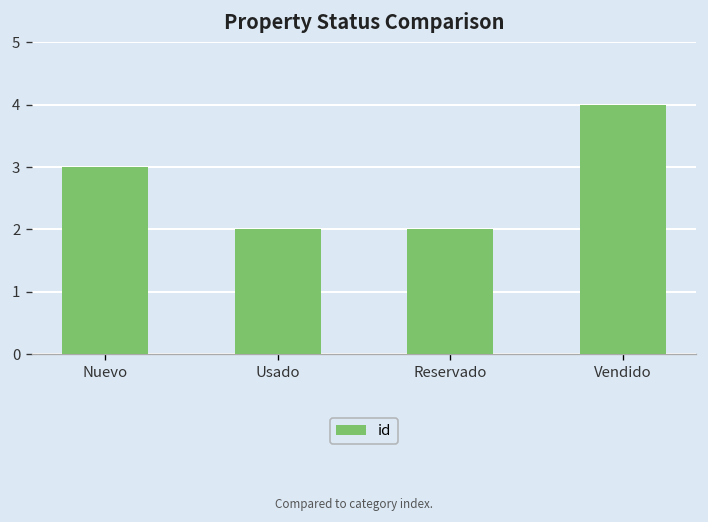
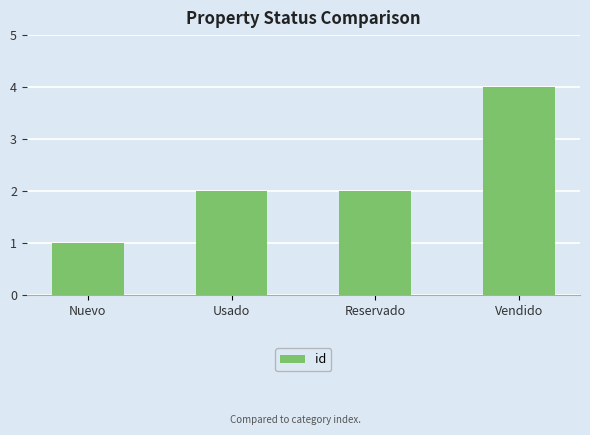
  {
-   "Nuevo": 3,
+   "Nuevo": 1,
    "Usado": 2,
    "Reservado": 2,
    "Vendido": 4
  }
